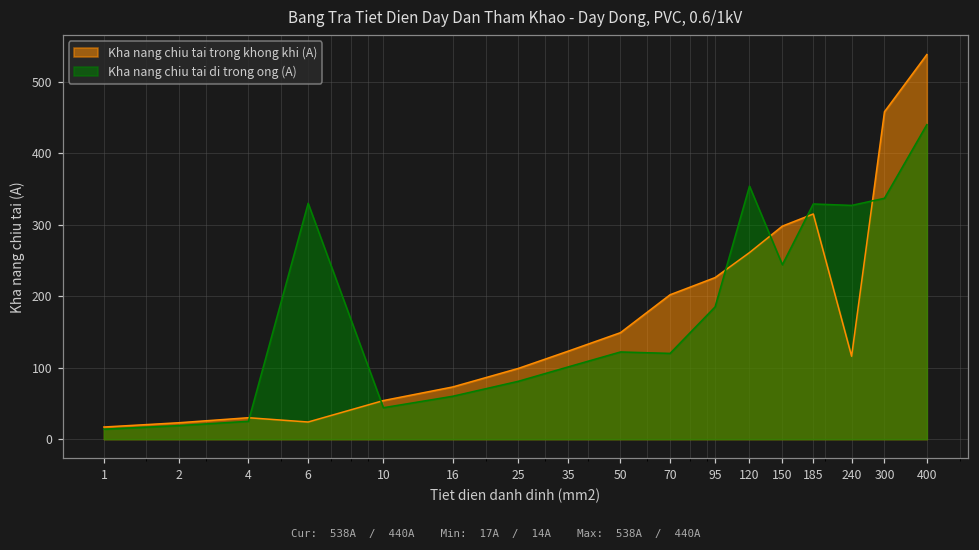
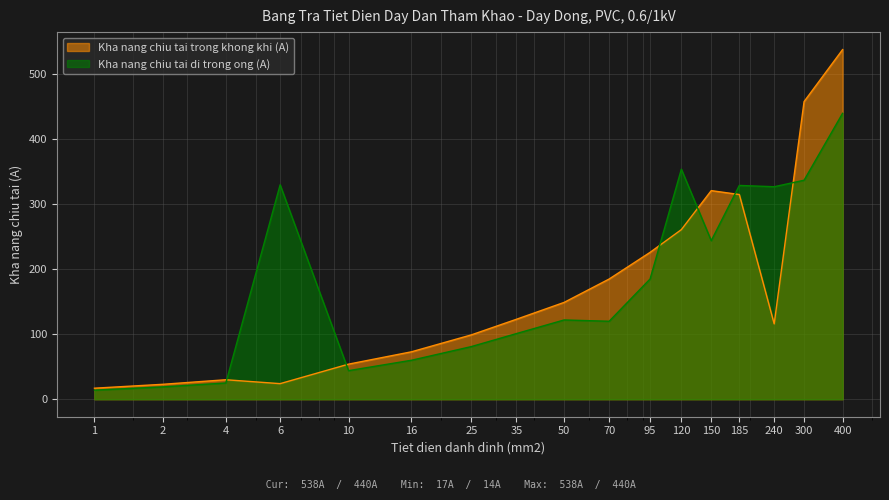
  {
    "Kha nang chiu tai trong khong khi (A)": {
      "2": 20,
      "4": 30,
      "6": 20,
      "10": 50,
      "16": 70,
      "25": 100,
      "35": 120,
      "50": 150,
-     "70": 200,
+     "70": 190,
      "95": 230,
      "120": 260,
-     "150": 300,
+     "150": 320,
      "185": 320,
      "240": 120,
      "300": 460,
      "400": 540
    },
    "Kha nang chiu tai di trong ong (A)": {
      "2": 20,
      "4": 30,
      "6": 330,
      "10": 40,
      "16": 60,
      "25": 80,
      "35": 100,
      "50": 120,
      "70": 120,
      "95": 190,
      "120": 350,
      "150": 240,
      "185": 330,
      "240": 330,
      "300": 340,
      "400": 440
    }
  }
